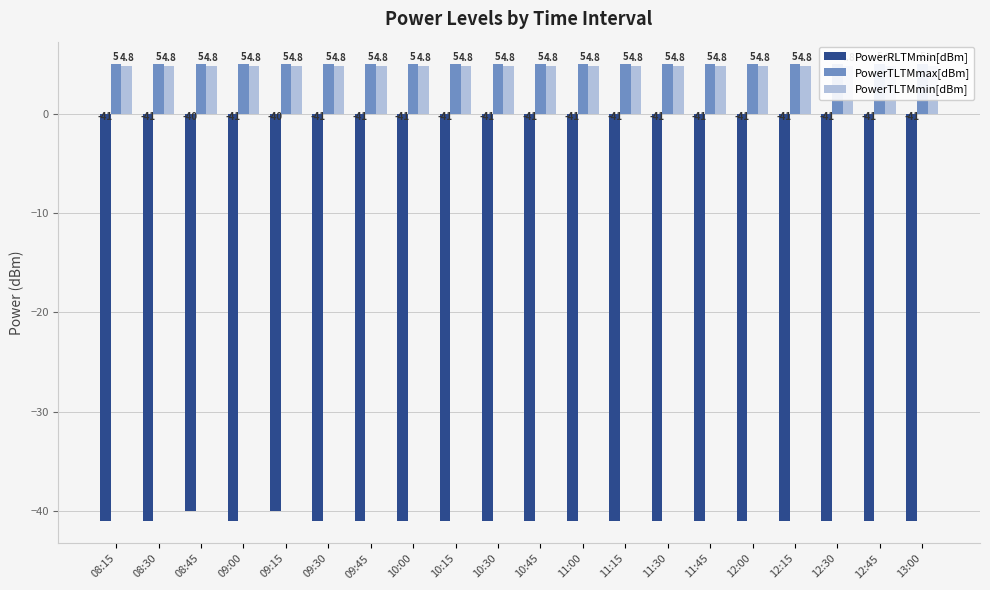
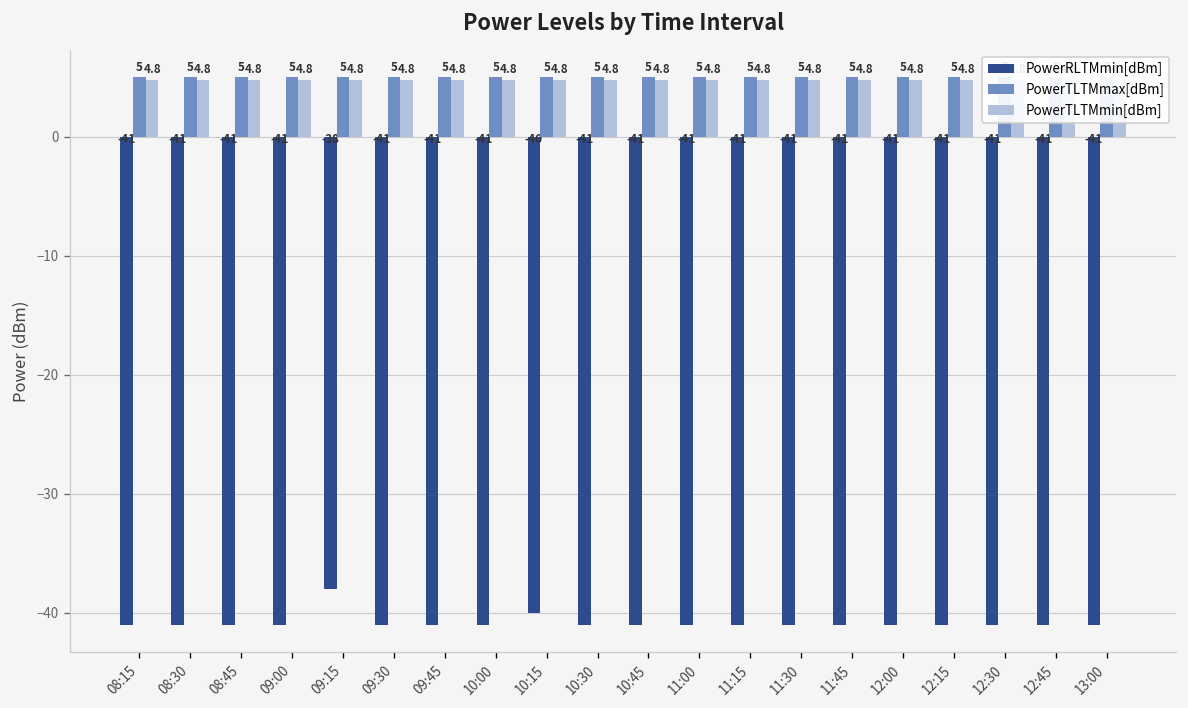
  {
    "PowerRLTMmin[dBm]": {
      "08:15": -41,
      "08:30": -41,
-     "08:45": -40,
+     "08:45": -41,
      "09:00": -41,
-     "09:15": -40,
+     "09:15": -38,
      "09:30": -41,
      "09:45": -41,
      "10:00": -41,
-     "10:15": -41,
+     "10:15": -40,
      "10:30": -41,
      "10:45": -41,
      "11:00": -41,
      "11:15": -41,
      "11:30": -41,
      "11:45": -41,
      "12:00": -41,
      "12:15": -41,
      "12:30": -41,
      "12:45": -41,
      "13:00": -41
    },
    "PowerTLTMmax[dBm]": {
      "08:15": 5,
      "08:30": 5,
      "08:45": 5,
      "09:00": 5,
      "09:15": 5,
      "09:30": 5,
      "09:45": 5,
      "10:00": 5,
      "10:15": 5,
      "10:30": 5,
      "10:45": 5,
      "11:00": 5,
      "11:15": 5,
      "11:30": 5,
      "11:45": 5,
      "12:00": 5,
      "12:15": 5
    },
    "PowerTLTMmin[dBm]": {
      "08:15": 4.8,
      "08:30": 4.8,
      "08:45": 4.8,
      "09:00": 4.8,
      "09:15": 4.8,
      "09:30": 4.8,
      "09:45": 4.8,
      "10:00": 4.8,
      "10:15": 4.8,
      "10:30": 4.8,
      "10:45": 4.8,
      "11:00": 4.8,
      "11:15": 4.8,
      "11:30": 4.8,
      "11:45": 4.8,
      "12:00": 4.8,
      "12:15": 4.8
    }
  }
